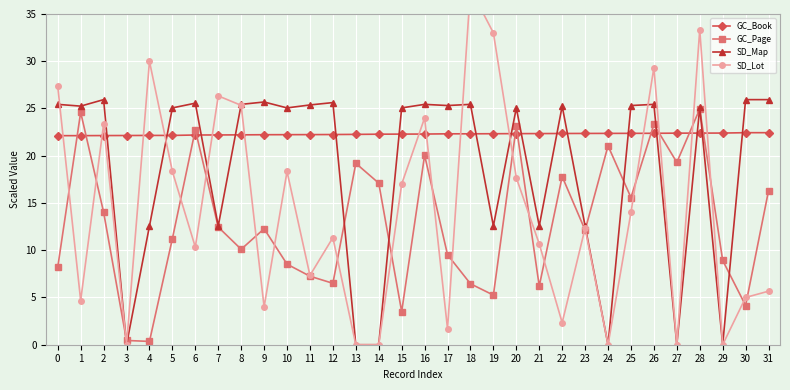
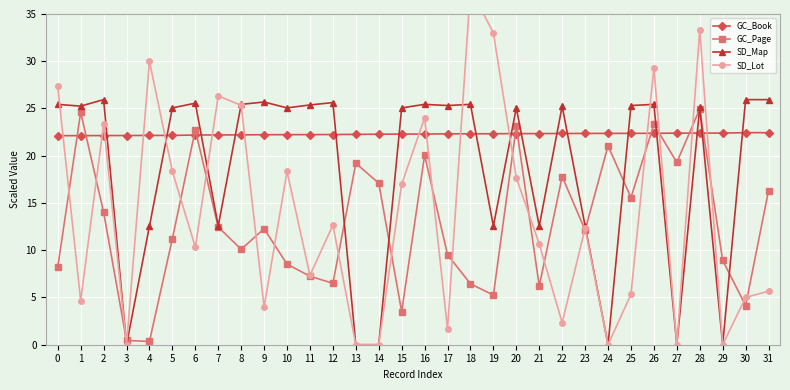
  {
    "SD_Lot": {
      "0": 27,
      "1": 5,
      "2": 23,
      "4": 30,
      "5": 18,
      "6": 10,
      "7": 26,
      "9": 4,
      "10": 18,
-     "12": 11,
+     "12": 13,
      "15": 17,
      "16": 24,
      "17": 2,
      "19": 33,
      "20": 18,
      "21": 11,
      "22": 2,
-     "25": 14,
+     "25": 5,
      "26": 29,
      "28": 33,
      "30": 5,
      "31": 6
    }
  }
